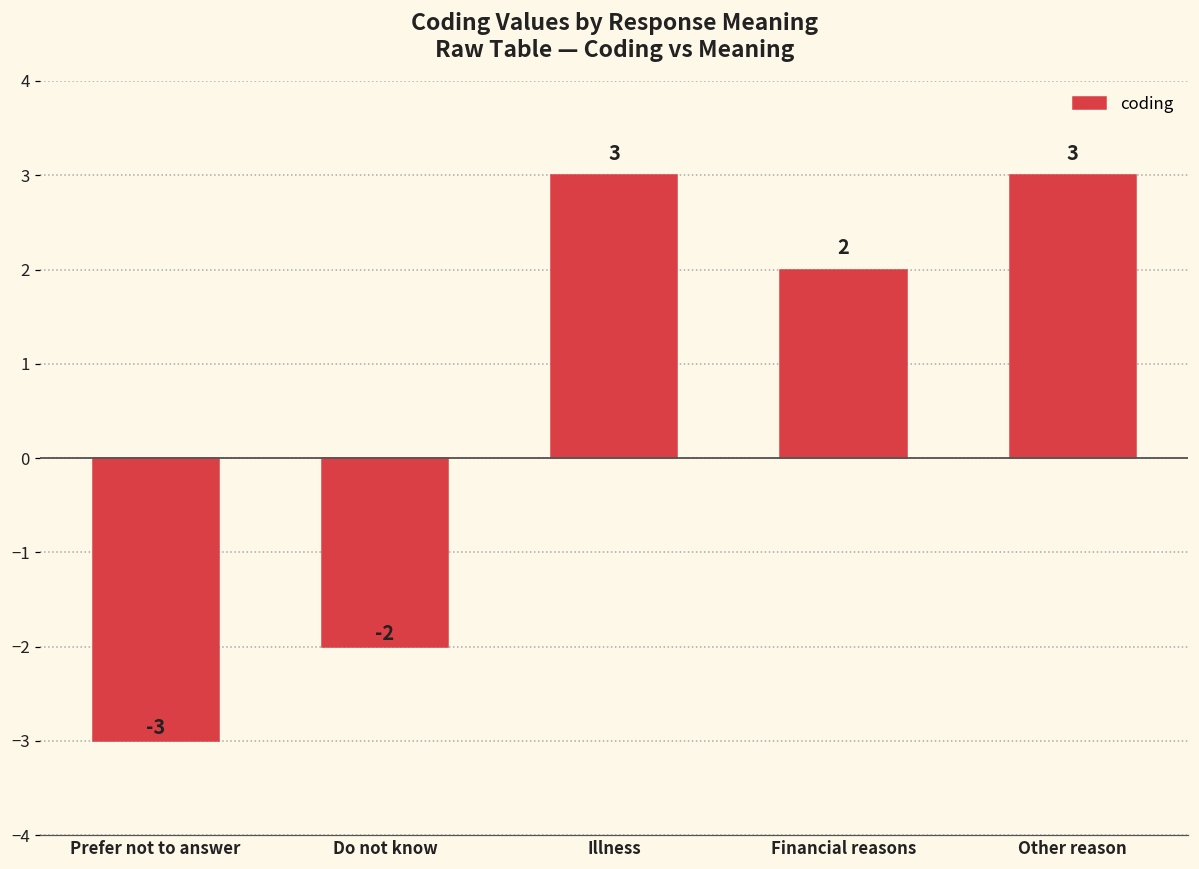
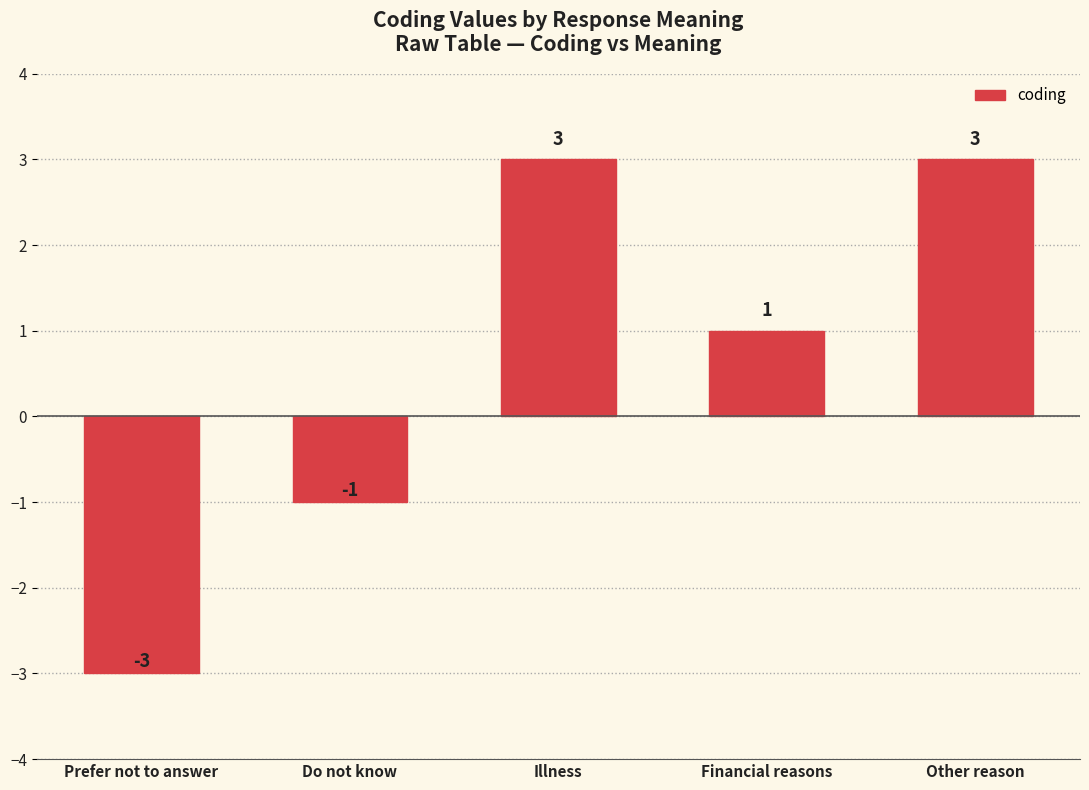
  {
    "Prefer not to answer": -3,
-   "Do not know": -2,
+   "Do not know": -1,
    "Illness": 3,
-   "Financial reasons": 2,
+   "Financial reasons": 1,
    "Other reason": 3
  }
